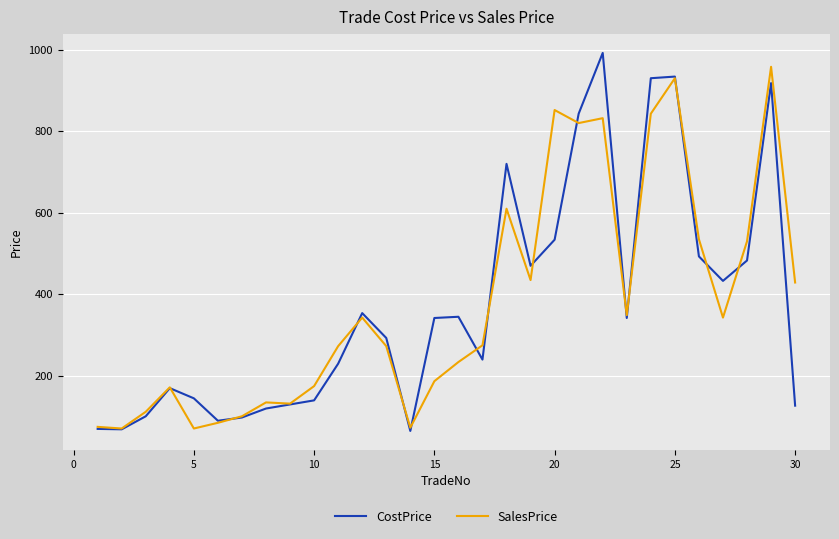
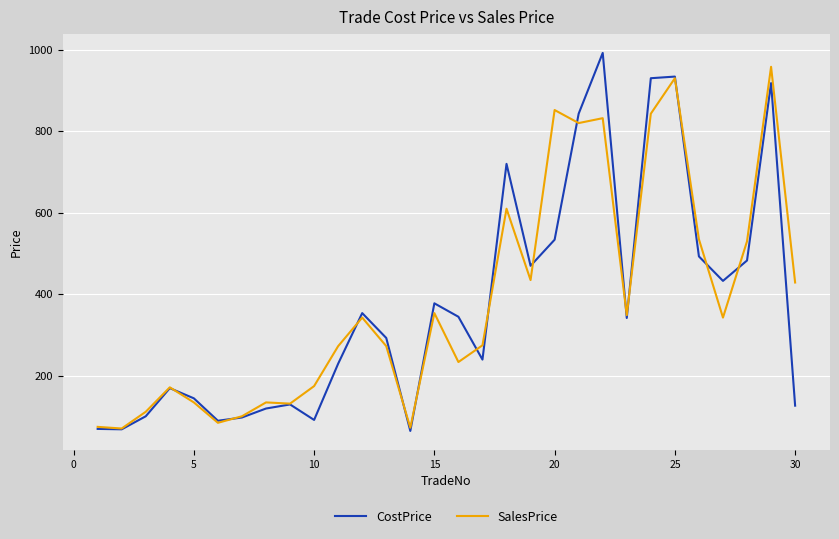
  {
    "CostPrice": {
      "5": 150,
-     "10": 140,
-     "15": 340,
+     "10": 90,
+     "15": 380,
      "20": 530,
      "30": 130
    },
    "SalesPrice": {
-     "5": 70,
+     "5": 140,
      "10": 180,
-     "15": 190,
+     "15": 350,
      "20": 850,
      "30": 430
    }
  }
